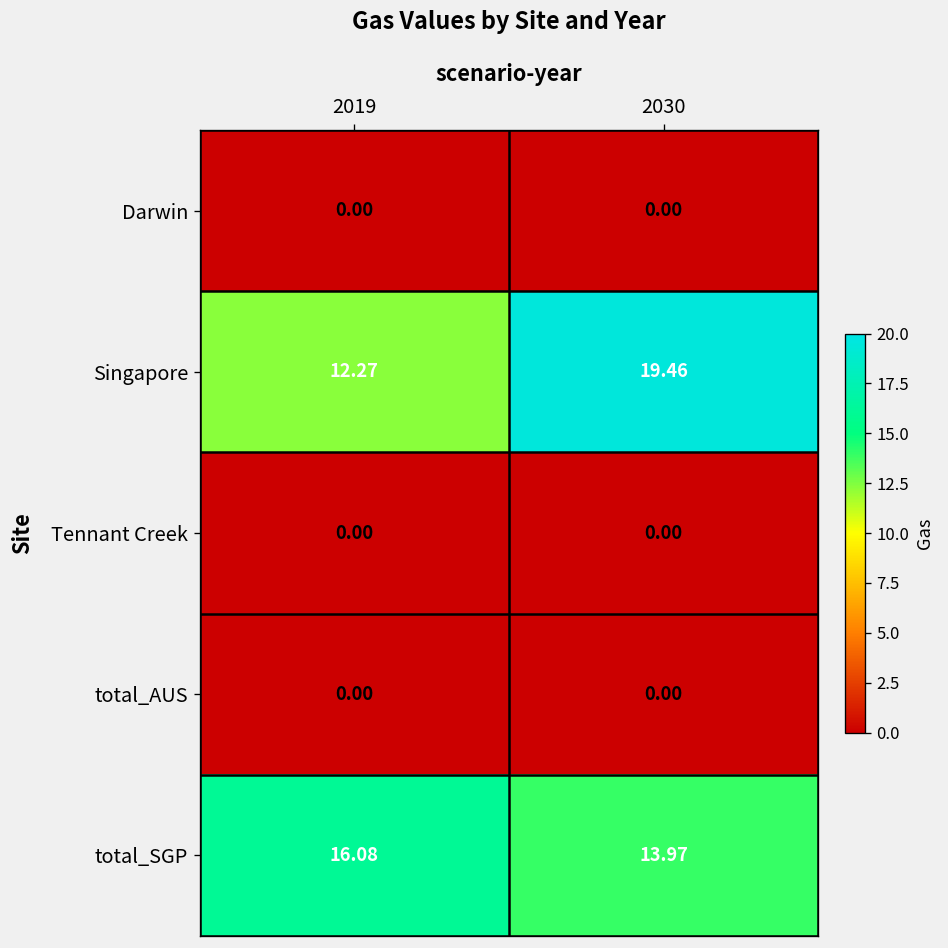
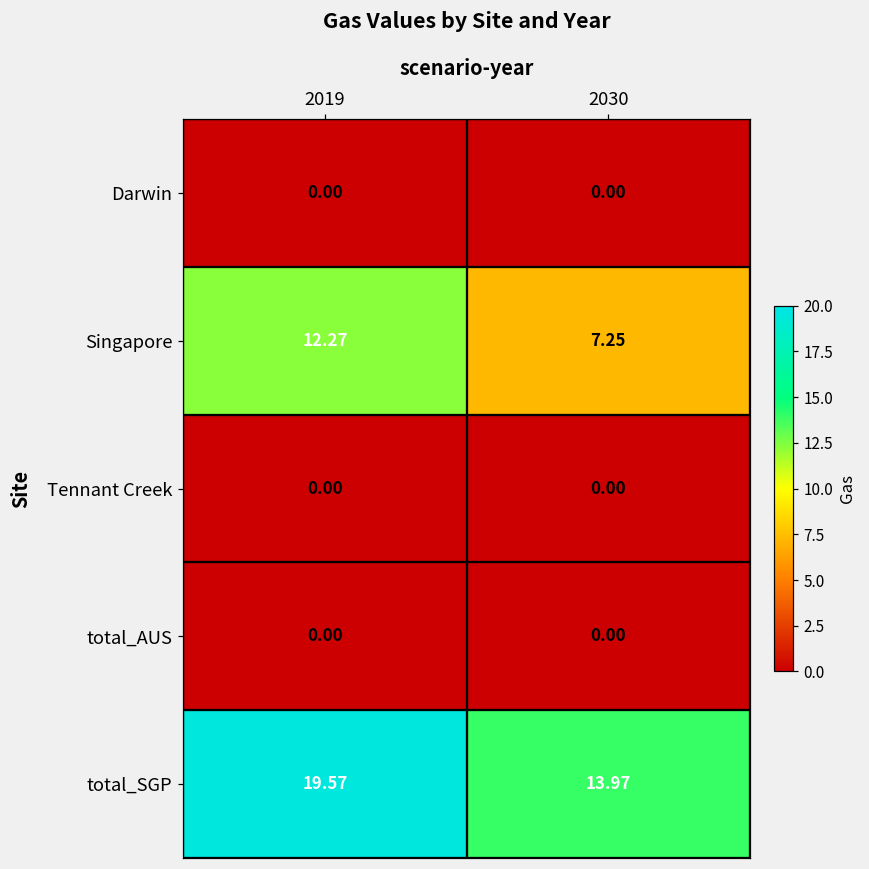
  {
    "Darwin": {
      "2019": 0.00,
      "2030": 0.00
    },
    "Singapore": {
      "2019": 12.27,
-     "2030": 19.46
+     "2030": 7.25
    },
    "Tennant Creek": {
      "2019": 0.00,
      "2030": 0.00
    },
    "total_AUS": {
      "2019": 0.00,
      "2030": 0.00
    },
    "total_SGP": {
-     "2019": 16.08,
+     "2019": 19.57,
      "2030": 13.97
    }
  }
